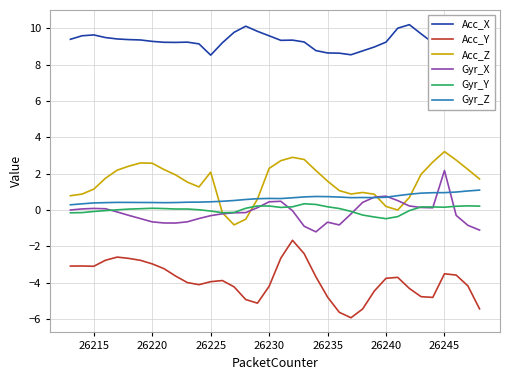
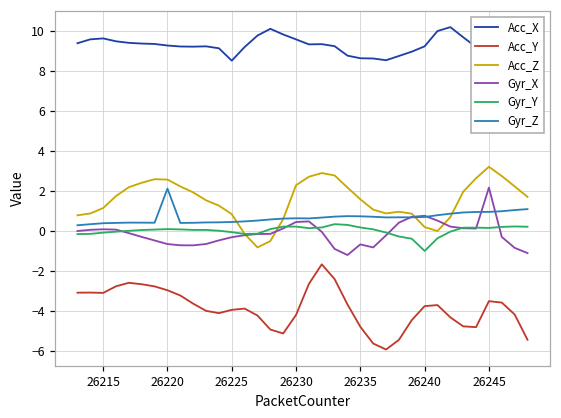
  {
    "Acc_X": {
      "26215": 9.6,
      "26220": 9.3,
      "26225": 8.5,
      "26230": 9.6,
      "26235": 8.6,
      "26240": 9.2
    },
    "Acc_Y": {
      "26215": -3.1,
      "26220": -3.0,
      "26225": -3.9,
      "26230": -4.2,
      "26235": -4.8,
      "26240": -3.8,
      "26245": -3.5
    },
    "Acc_Z": {
      "26215": 1.2,
      "26220": 2.6,
-     "26225": 2.1,
+     "26225": 0.8,
      "26230": 2.3,
      "26235": 1.6,
      "26240": 0.2,
      "26245": 3.2
    },
    "Gyr_X": {
      "26215": 0.1,
      "26220": -0.6,
      "26225": -0.3,
      "26230": 0.5,
      "26235": -0.7,
      "26245": 2.2
    },
    "Gyr_Y": {
      "26215": -0.1,
      "26220": 0.1,
      "26225": -0.1,
      "26230": 0.2,
      "26235": 0.2,
-     "26240": -0.5,
+     "26240": -1.0,
      "26245": 0.2
    },
    "Gyr_Z": {
      "26215": 0.4,
-     "26220": 0.4,
+     "26220": 2.1,
      "26225": 0.5,
      "26230": 0.6,
      "26235": 0.7,
      "26245": 1.0
    }
  }
